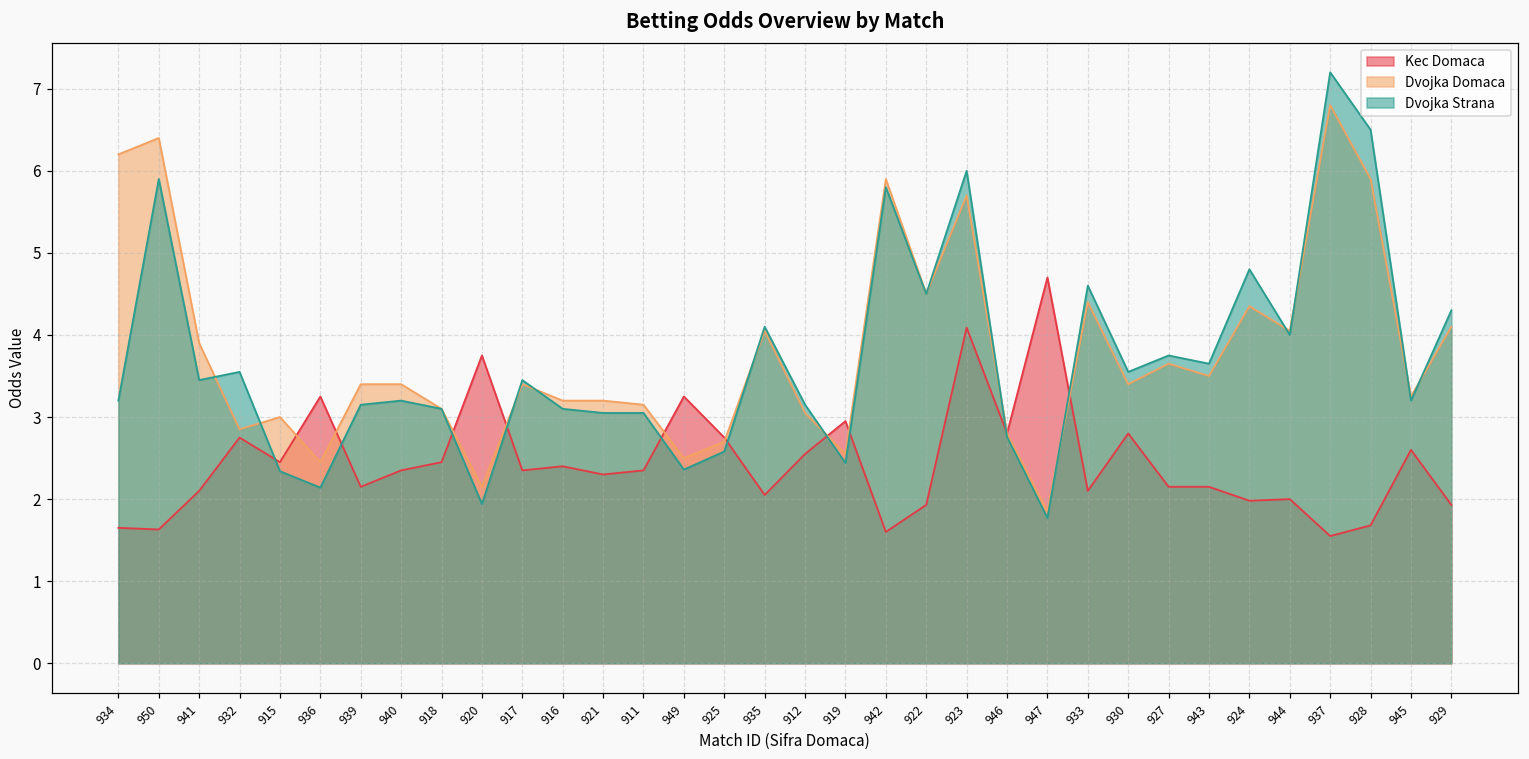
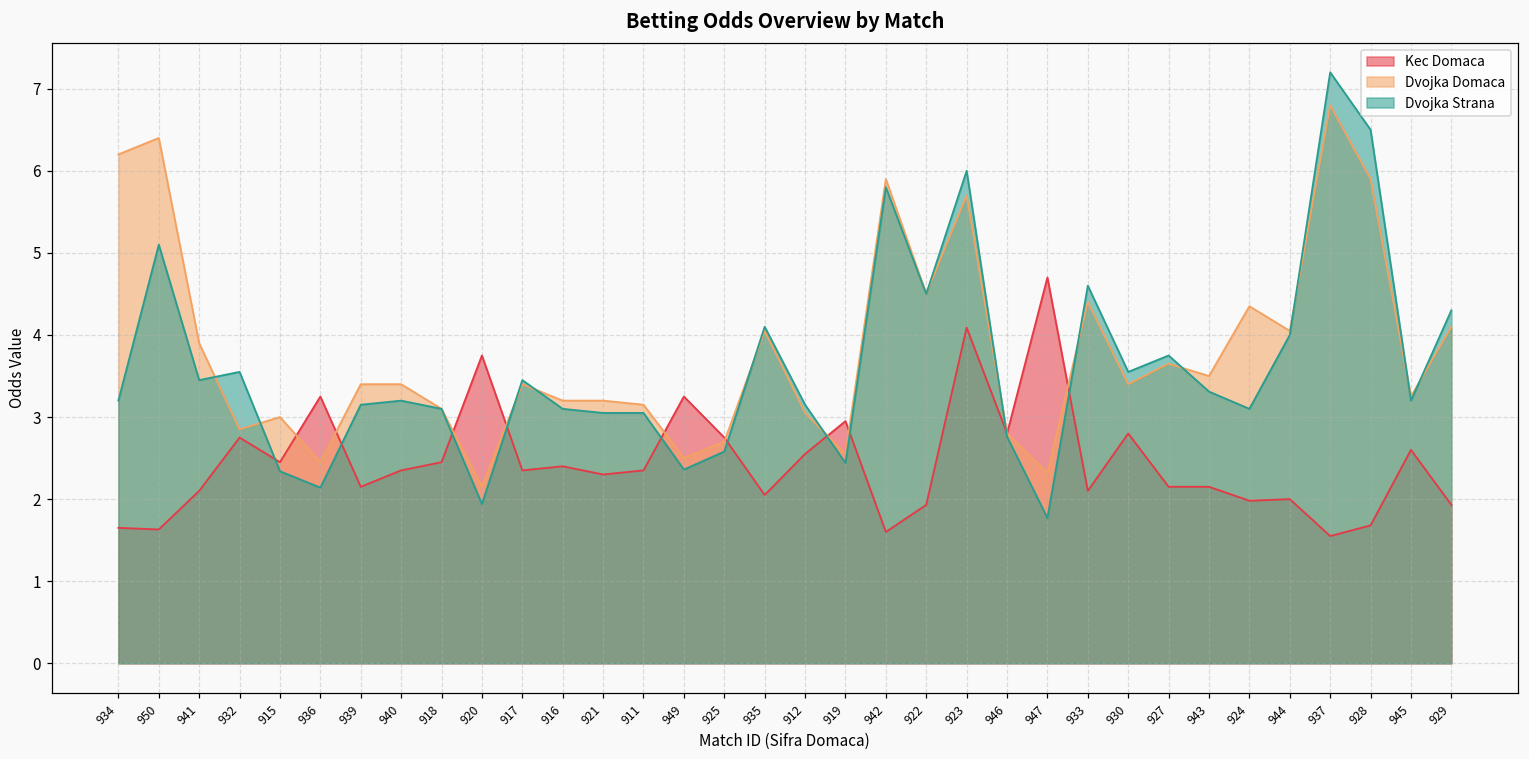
  {
    "Kec Domaca": {
      "934": 1.7,
      "950": 1.6,
      "941": 2.1,
      "932": 2.8,
      "915": 2.5,
      "936": 3.3,
      "939": 2.2,
      "940": 2.4,
      "918": 2.5,
      "920": 3.8,
      "917": 2.4,
      "916": 2.4,
      "921": 2.3,
      "911": 2.4,
      "949": 3.3,
      "925": 2.8,
      "935": 2.1,
      "912": 2.6,
      "919": 3.0,
      "942": 1.6,
      "922": 1.9,
      "923": 4.1,
      "947": 4.7,
      "933": 2.1,
      "930": 2.8,
      "927": 2.2,
      "943": 2.2,
      "924": 2.0,
      "944": 2.0,
      "937": 1.6,
      "928": 1.7,
      "945": 2.6,
      "929": 1.9
    },
    "Dvojka Domaca": {
      "934": 6.2,
      "950": 6.4,
      "941": 3.9,
      "932": 2.9,
      "915": 3.0,
      "936": 2.5,
      "939": 3.4,
      "940": 3.4,
      "920": 2.2,
      "917": 3.4,
      "916": 3.2,
      "921": 3.2,
      "911": 3.2,
      "949": 2.5,
      "925": 2.7,
      "935": 4.1,
      "912": 3.1,
      "919": 2.6,
      "942": 5.9,
      "923": 5.7,
-     "947": 1.9,
+     "947": 2.3,
      "933": 4.4,
      "930": 3.4,
      "927": 3.7,
      "943": 3.5,
      "924": 4.4,
      "944": 4.1,
      "937": 6.8,
      "928": 5.9,
      "945": 3.3,
      "929": 4.1
    },
    "Dvojka Strana": {
      "934": 3.2,
-     "950": 5.9,
+     "950": 5.1,
      "941": 3.5,
      "932": 3.6,
      "915": 2.3,
      "936": 2.1,
      "939": 3.2,
      "940": 3.2,
      "920": 1.9,
      "917": 3.5,
      "916": 3.1,
      "921": 3.1,
      "911": 3.1,
      "949": 2.4,
      "925": 2.6,
      "935": 4.1,
      "912": 3.2,
      "919": 2.4,
      "942": 5.8,
      "923": 6.0,
      "946": 2.8,
      "947": 1.8,
      "933": 4.6,
      "930": 3.6,
      "927": 3.8,
-     "943": 3.7,
-     "924": 4.8,
+     "943": 3.3,
+     "924": 3.1,
      "944": 4.0,
      "937": 7.2,
      "928": 6.5,
      "945": 3.2,
      "929": 4.3
    }
  }
